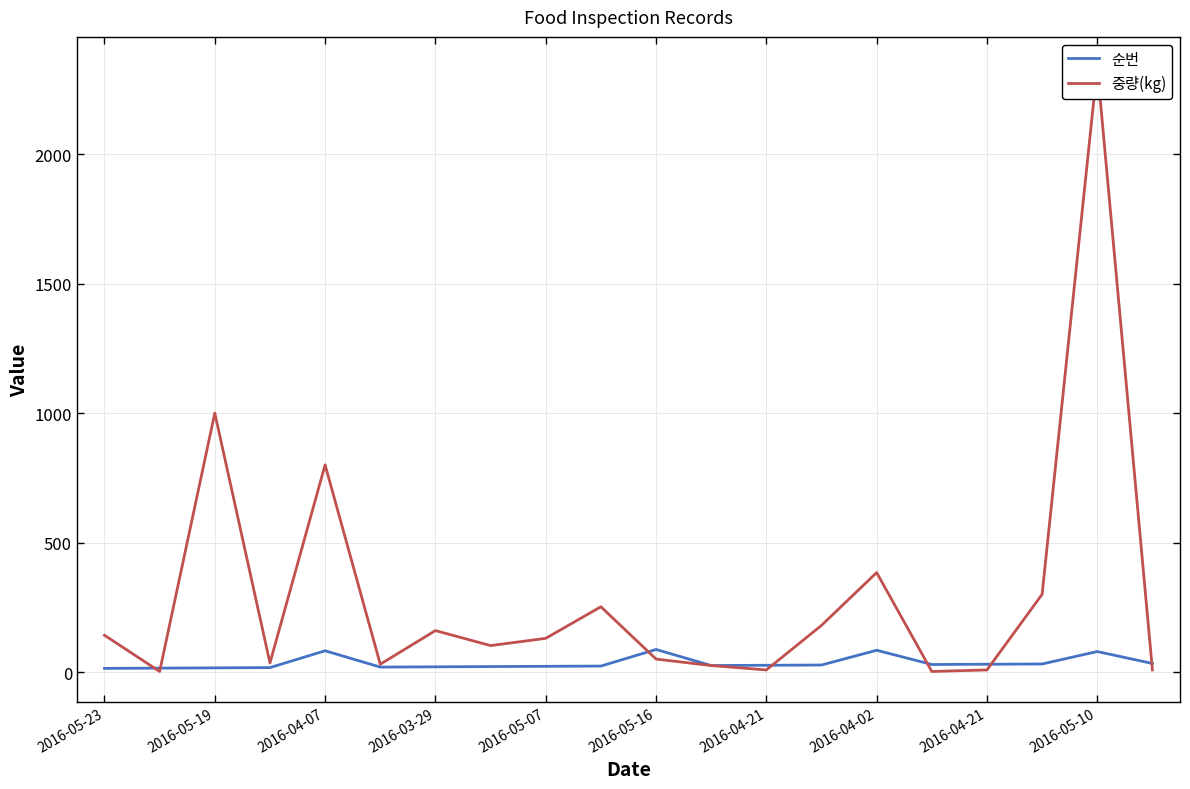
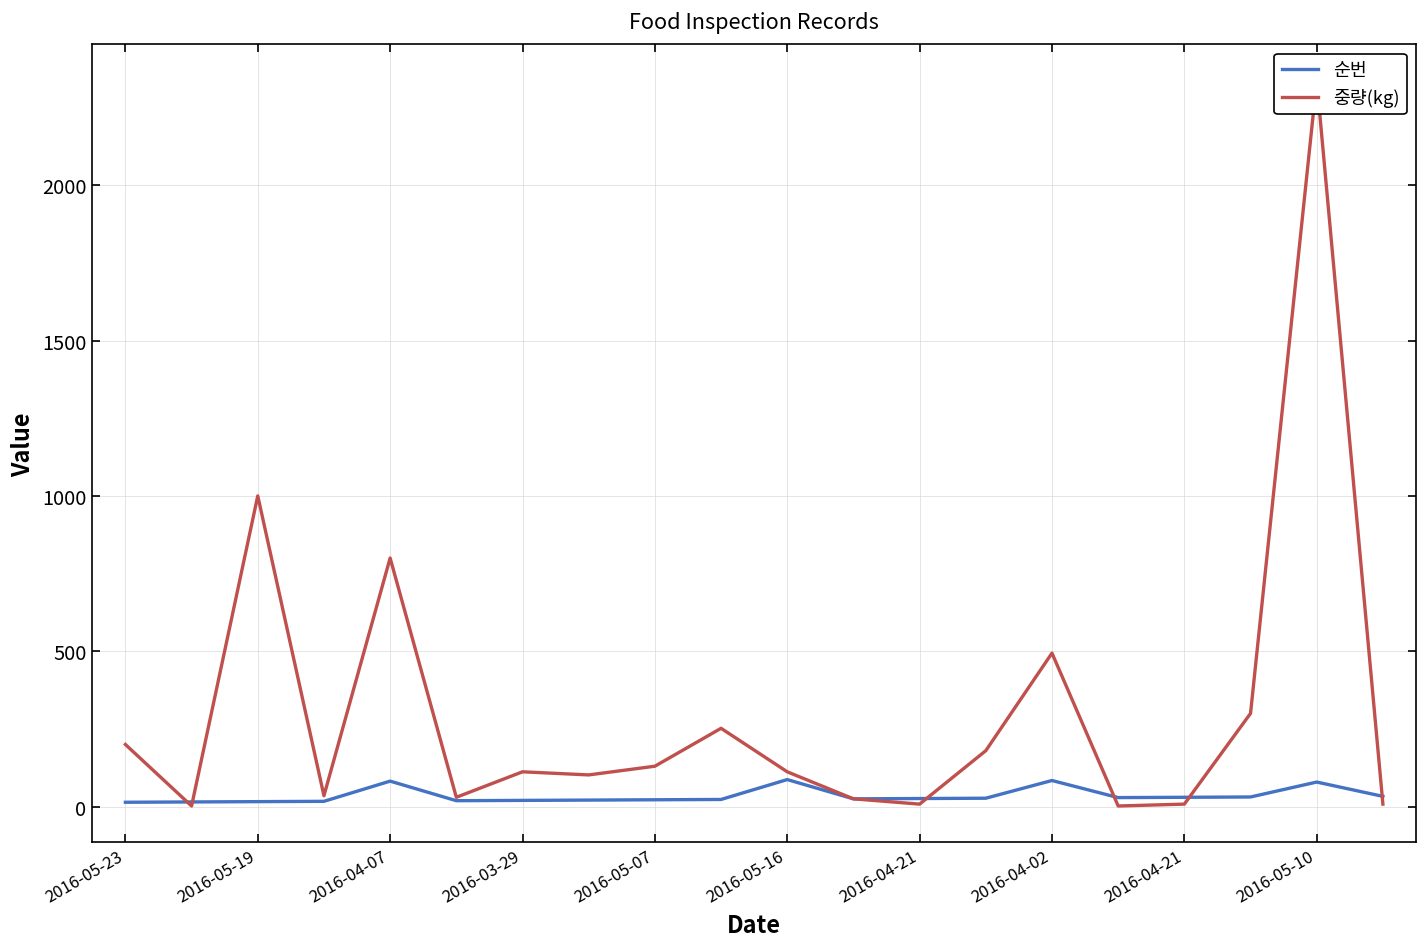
  {
    "순번": {
      "2016-05-23": 10,
      "2016-04-07": 80,
      "2016-03-29": 20,
      "2016-05-07": 20,
      "2016-05-16": 90,
      "2016-04-02": 80,
      "2016-05-10": 80
    },
    "중량(kg)": {
-     "2016-05-23": 140,
+     "2016-05-23": 200,
      "2016-04-07": 800,
-     "2016-03-29": 160,
+     "2016-03-29": 110,
      "2016-05-07": 130,
-     "2016-05-16": 50,
-     "2016-04-02": 380
+     "2016-05-16": 110,
+     "2016-04-02": 490
    }
  }
